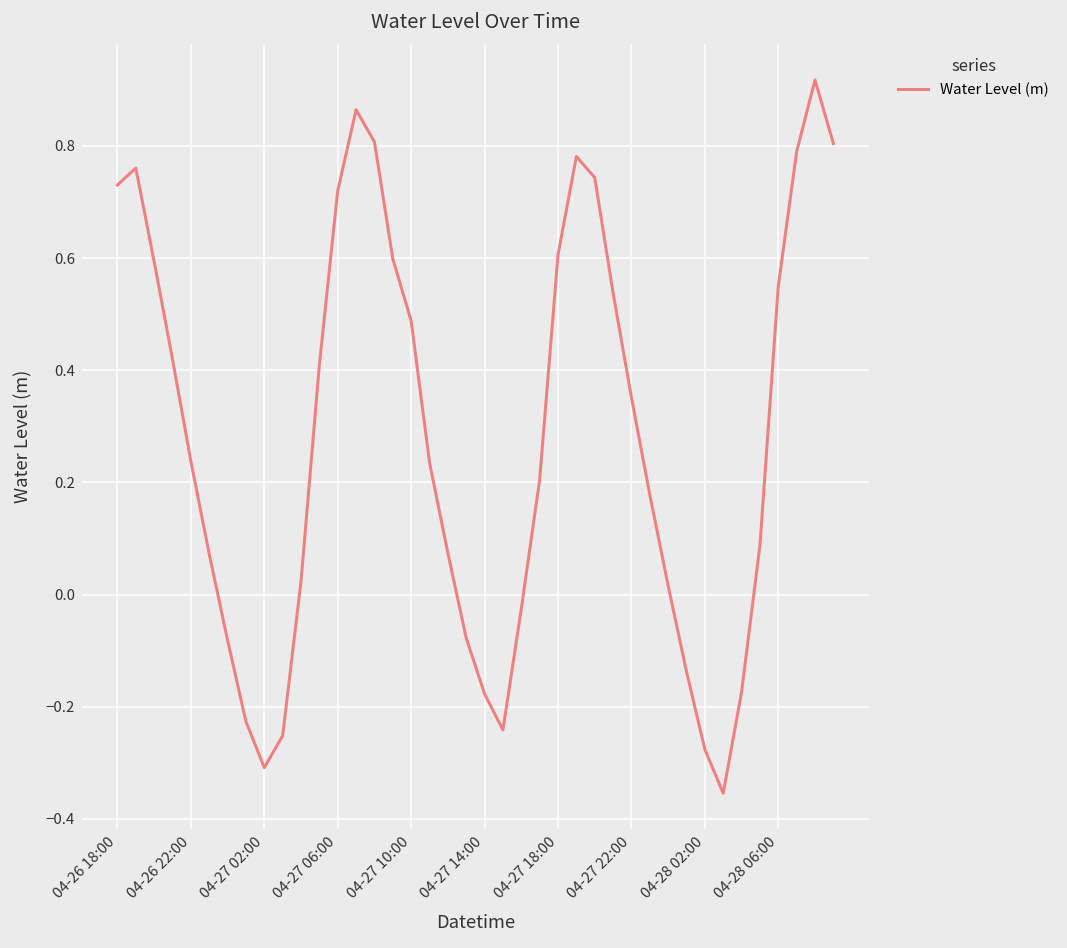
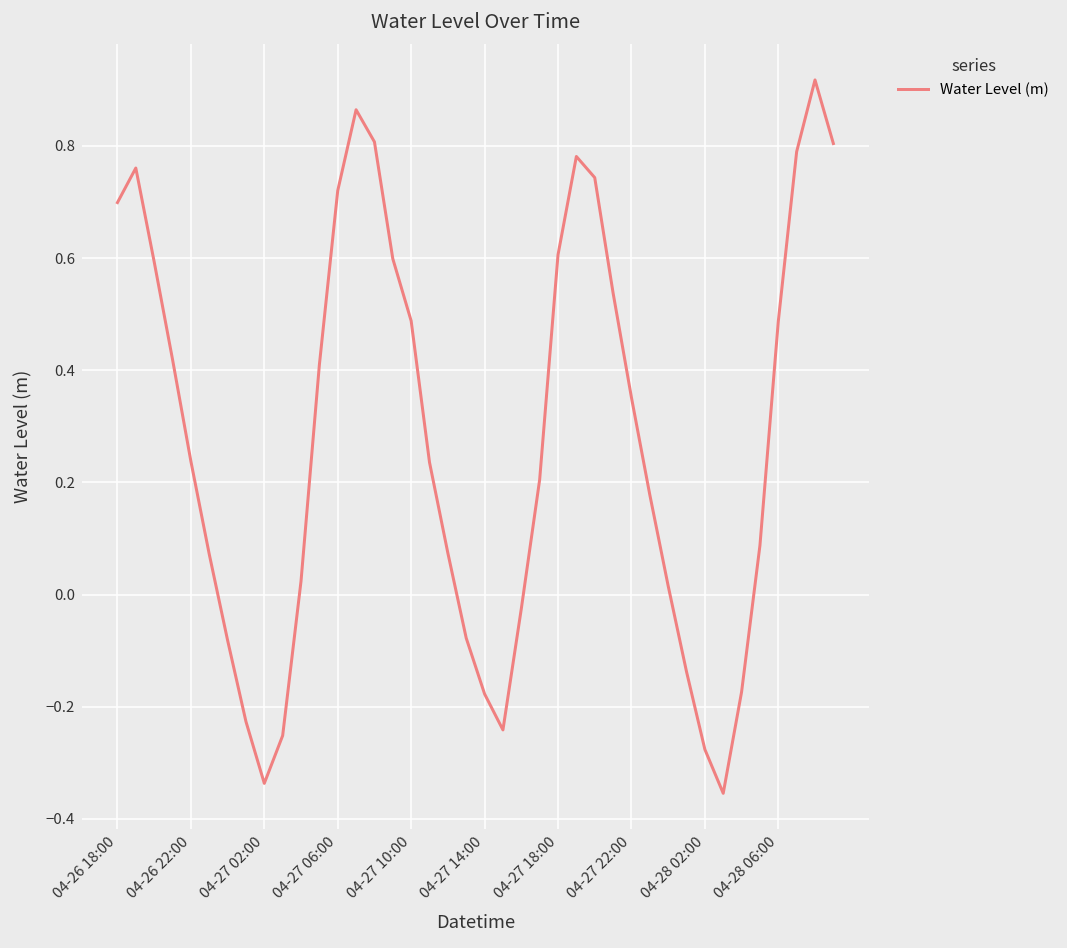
  {
-   "04-26 18:00": 0.73,
+   "04-26 18:00": 0.70,
    "04-26 22:00": 0.24,
-   "04-27 02:00": -0.31,
+   "04-27 02:00": -0.34,
    "04-27 06:00": 0.72,
    "04-27 10:00": 0.49,
    "04-27 14:00": -0.18,
    "04-27 18:00": 0.61,
    "04-27 22:00": 0.35,
    "04-28 02:00": -0.28,
-   "04-28 06:00": 0.55
+   "04-28 06:00": 0.49
  }
